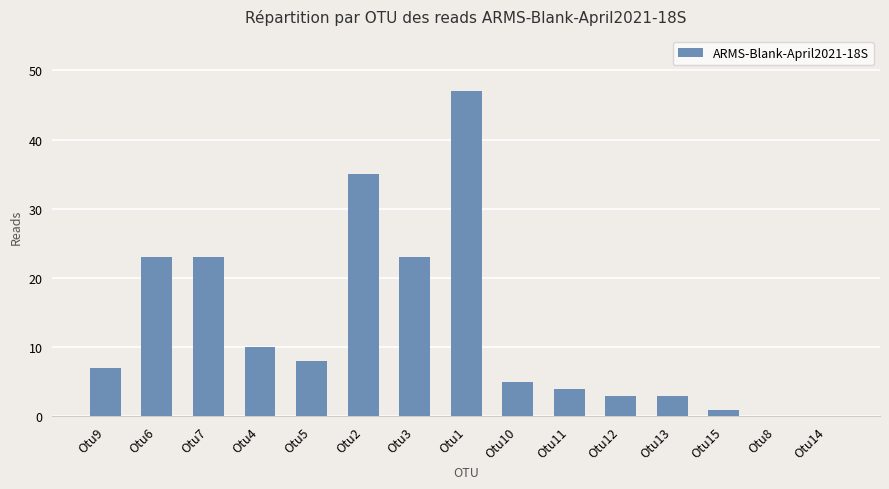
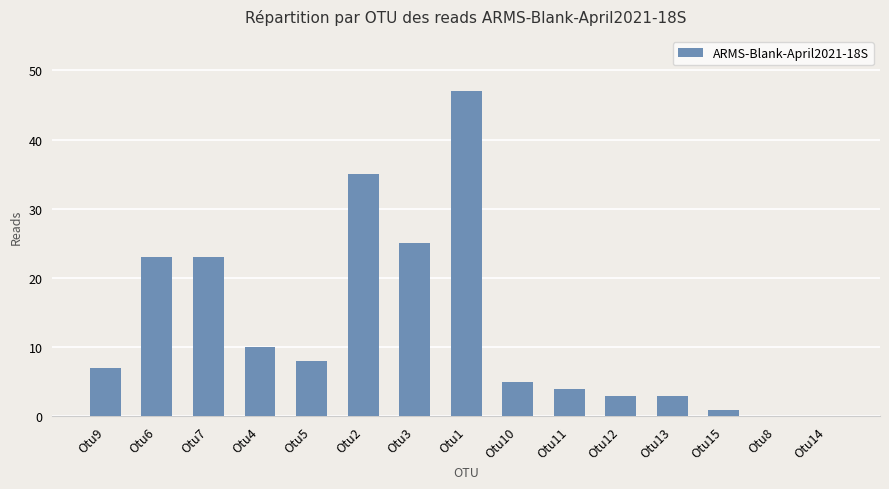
  {
    "Otu9": 7,
    "Otu6": 23,
    "Otu7": 23,
    "Otu4": 10,
    "Otu5": 8,
    "Otu2": 35,
-   "Otu3": 23,
+   "Otu3": 25,
    "Otu1": 47,
    "Otu10": 5,
    "Otu11": 4,
    "Otu12": 3,
    "Otu13": 3,
    "Otu15": 1,
    "Otu8": 0,
    "Otu14": 0
  }
